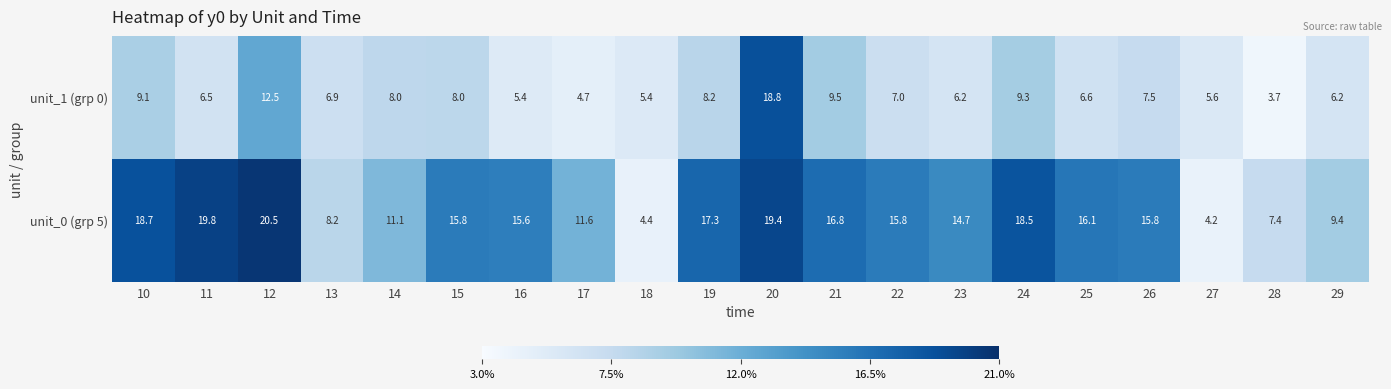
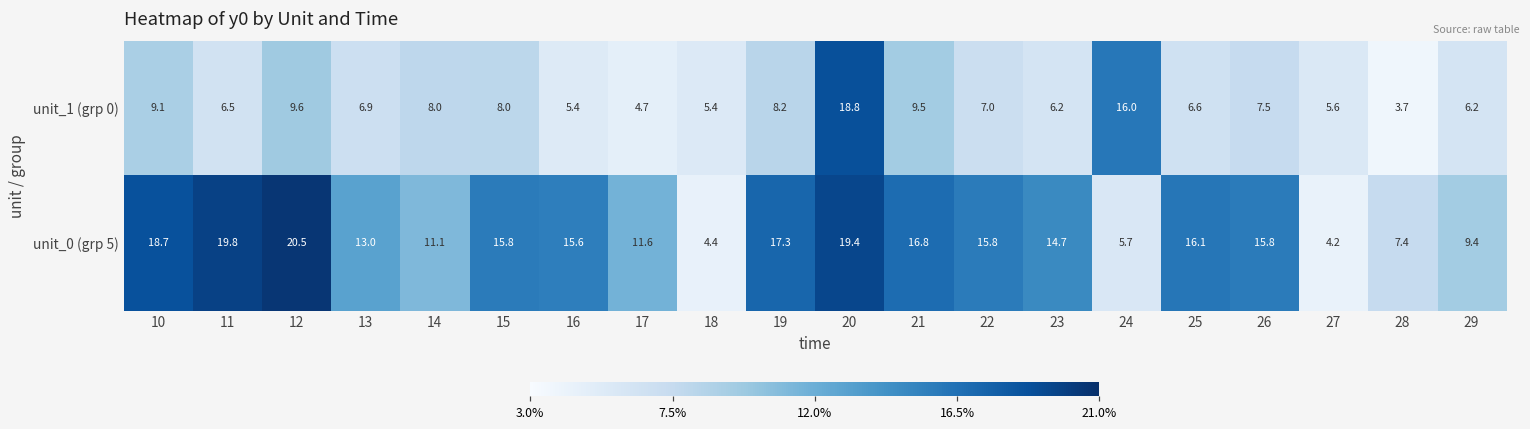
  {
    "unit_1 (grp 0)": {
      "10": 9.1,
      "11": 6.5,
-     "12": 12.5,
+     "12": 9.6,
      "13": 6.9,
      "14": 8.0,
      "15": 8.0,
      "16": 5.4,
      "17": 4.7,
      "18": 5.4,
      "19": 8.2,
      "20": 18.8,
      "21": 9.5,
      "22": 7.0,
      "23": 6.2,
-     "24": 9.3,
+     "24": 16.0,
      "25": 6.6,
      "26": 7.5,
      "27": 5.6,
      "28": 3.7,
      "29": 6.2
    },
    "unit_0 (grp 5)": {
      "10": 18.7,
      "11": 19.8,
      "12": 20.5,
-     "13": 8.2,
+     "13": 13.0,
      "14": 11.1,
      "15": 15.8,
      "16": 15.6,
      "17": 11.6,
      "18": 4.4,
      "19": 17.3,
      "20": 19.4,
      "21": 16.8,
      "22": 15.8,
      "23": 14.7,
-     "24": 18.5,
+     "24": 5.7,
      "25": 16.1,
      "26": 15.8,
      "27": 4.2,
      "28": 7.4,
      "29": 9.4
    }
  }
